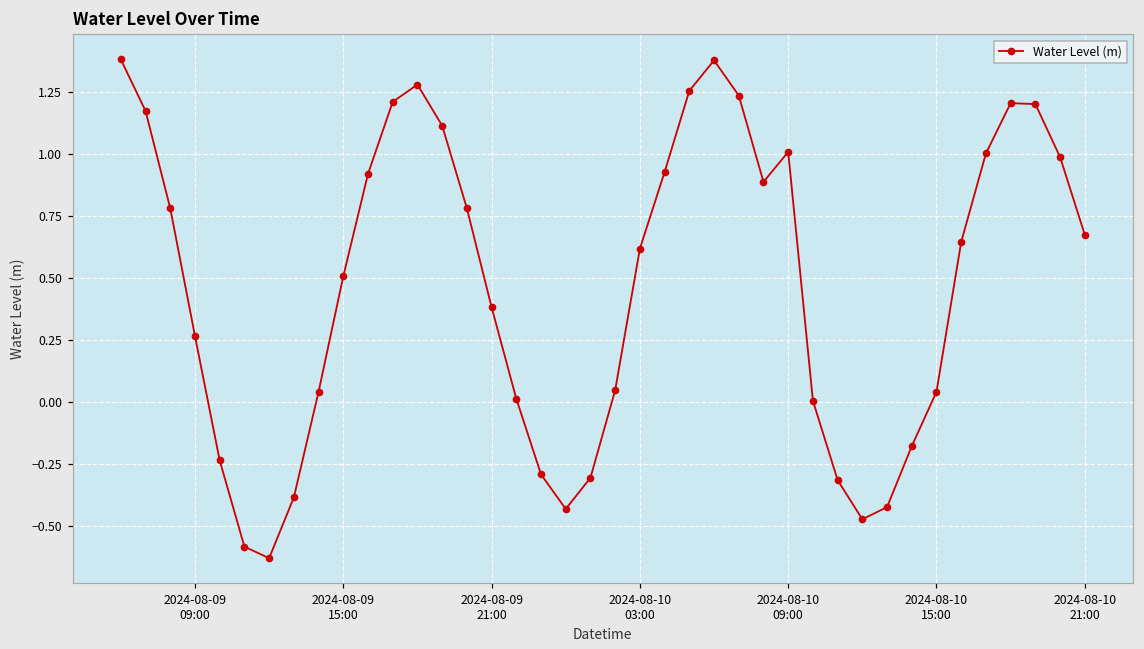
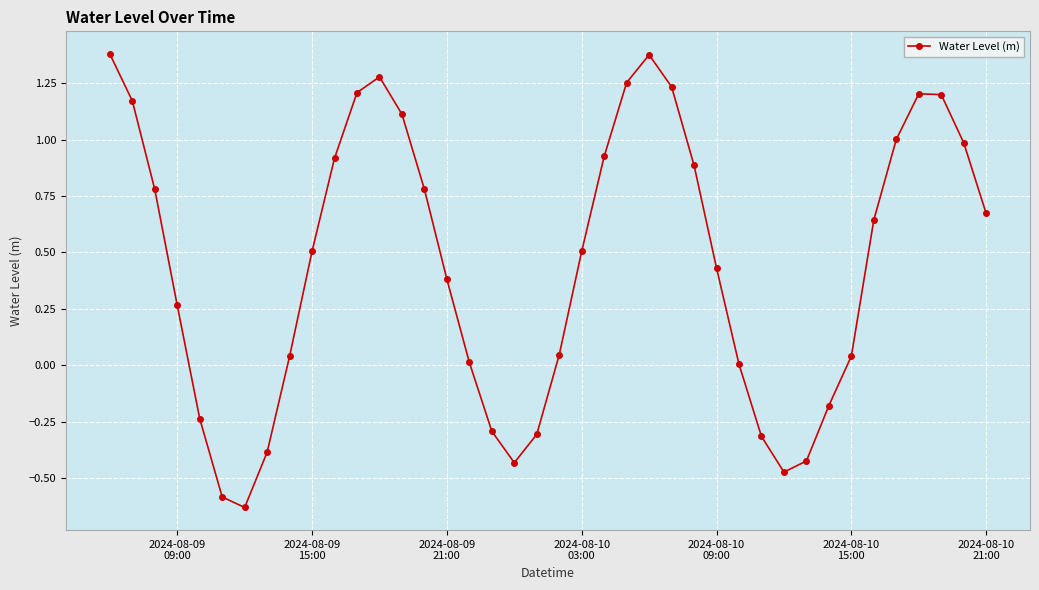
  {
    "2024-08-09 09:00": 0.26,
    "2024-08-09 15:00": 0.51,
    "2024-08-09 21:00": 0.38,
-   "2024-08-10 03:00": 0.62,
-   "2024-08-10 09:00": 1.01,
+   "2024-08-10 03:00": 0.51,
+   "2024-08-10 09:00": 0.43,
    "2024-08-10 15:00": 0.04,
    "2024-08-10 21:00": 0.67
  }
